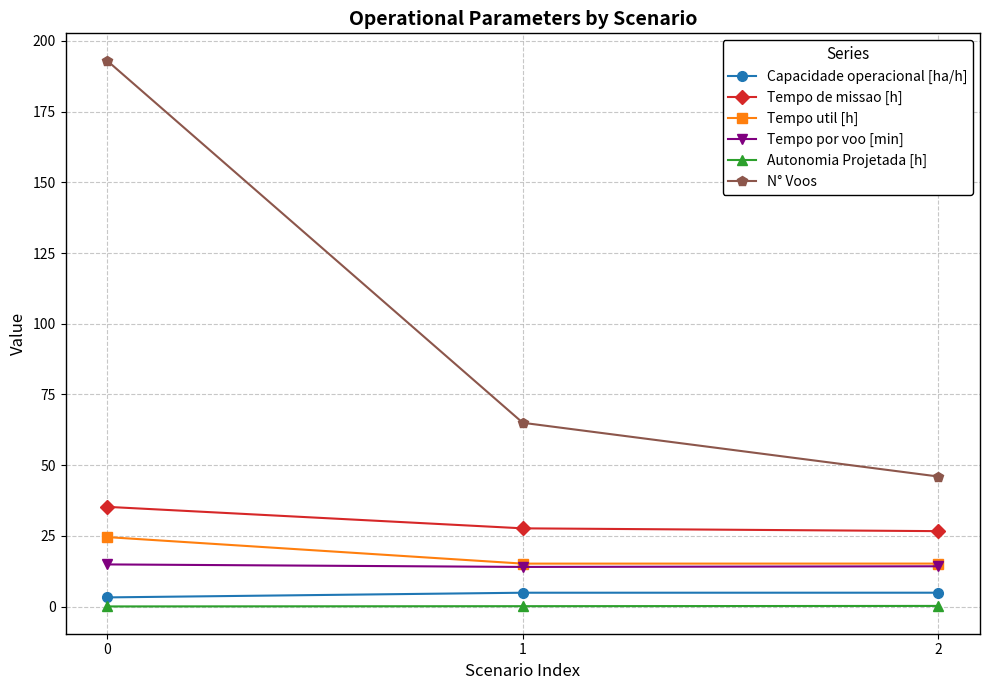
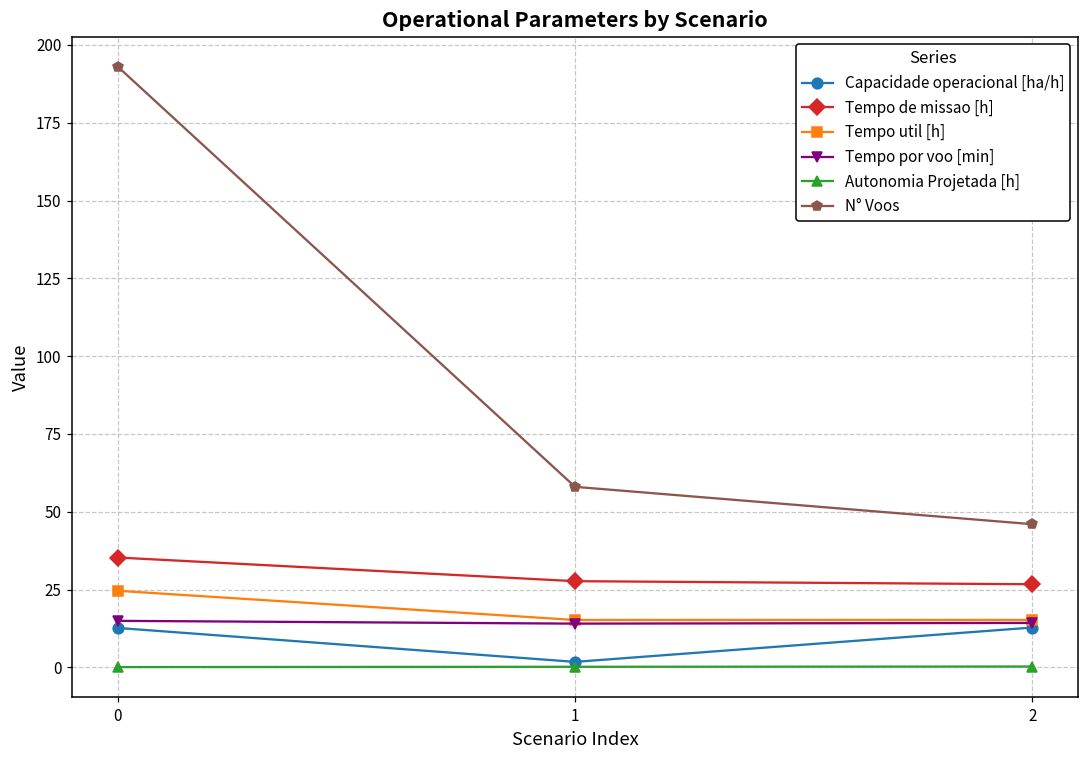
  {
    "Capacidade operacional [ha/h]": {
-     "0": 3,
-     "1": 5,
-     "2": 5
+     "0": 13,
+     "1": 2,
+     "2": 13
    },
    "Tempo de missao [h]": {
      "0": 35,
      "1": 28,
      "2": 27
    },
    "Tempo util [h]": {
      "0": 25,
      "1": 15,
      "2": 15
    },
    "Tempo por voo [min]": {
      "0": 15,
      "1": 14,
      "2": 14
    },
    "Autonomia Projetada [h]": {
      "0": 0,
      "1": 0,
      "2": 0
    },
    "N° Voos": {
      "0": 193,
-     "1": 65,
+     "1": 58,
      "2": 46
    }
  }
